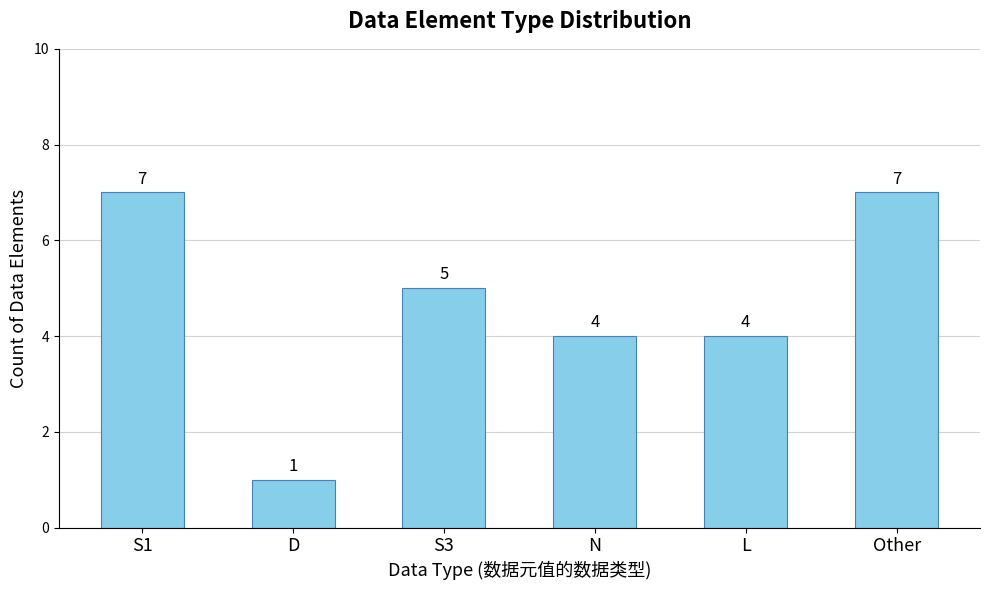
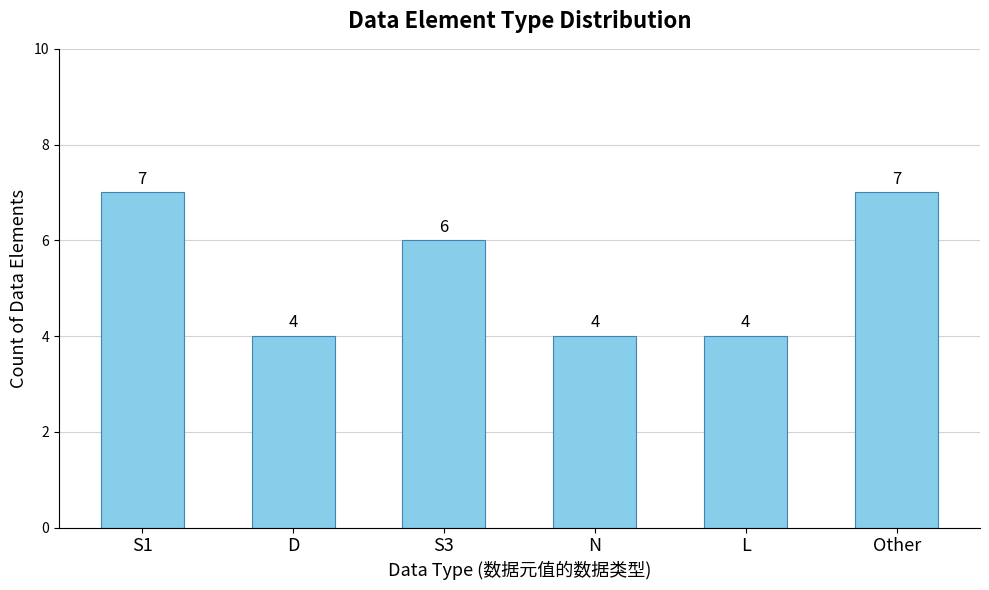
  {
    "S1": 7,
-   "D": 1,
-   "S3": 5,
+   "D": 4,
+   "S3": 6,
    "N": 4,
    "L": 4,
    "Other": 7
  }
